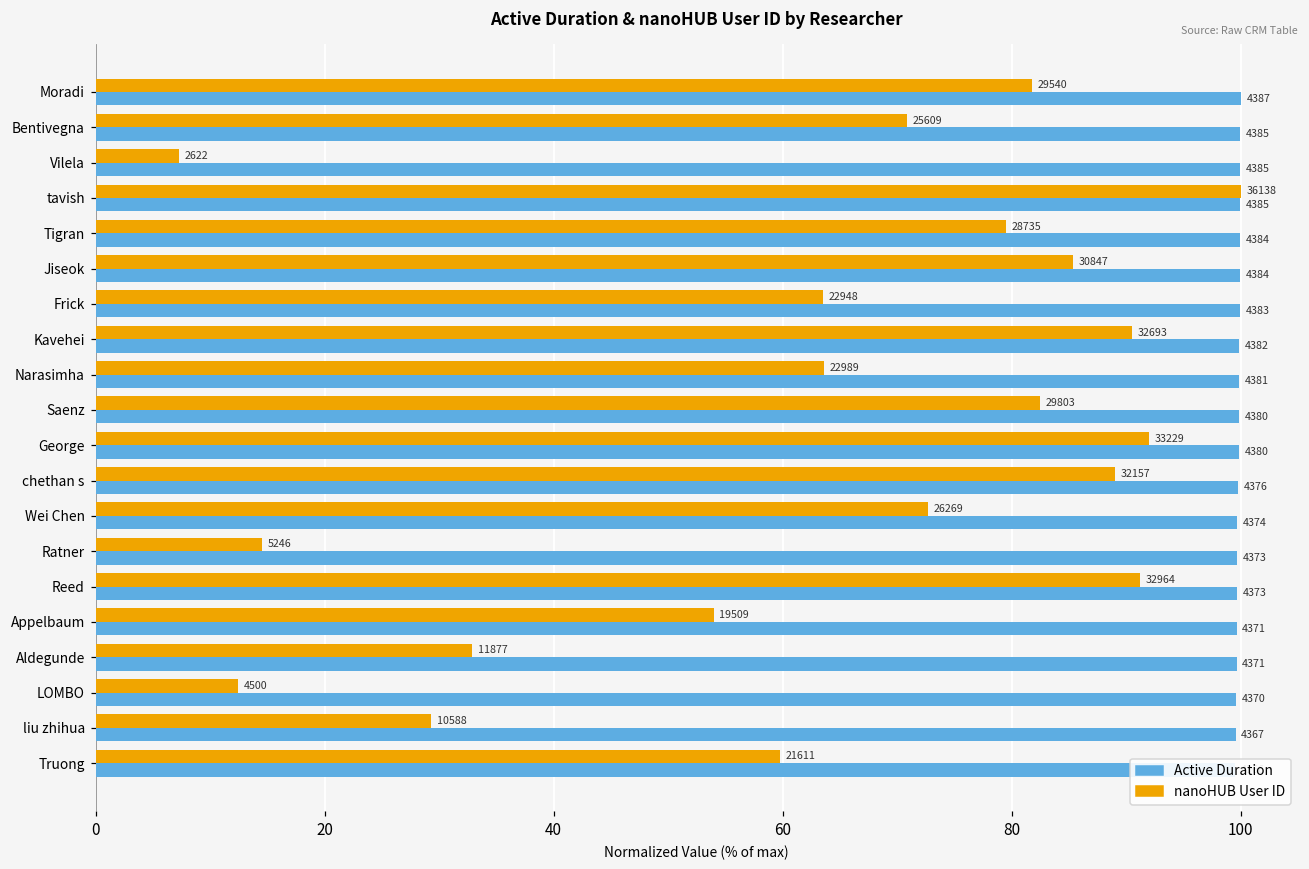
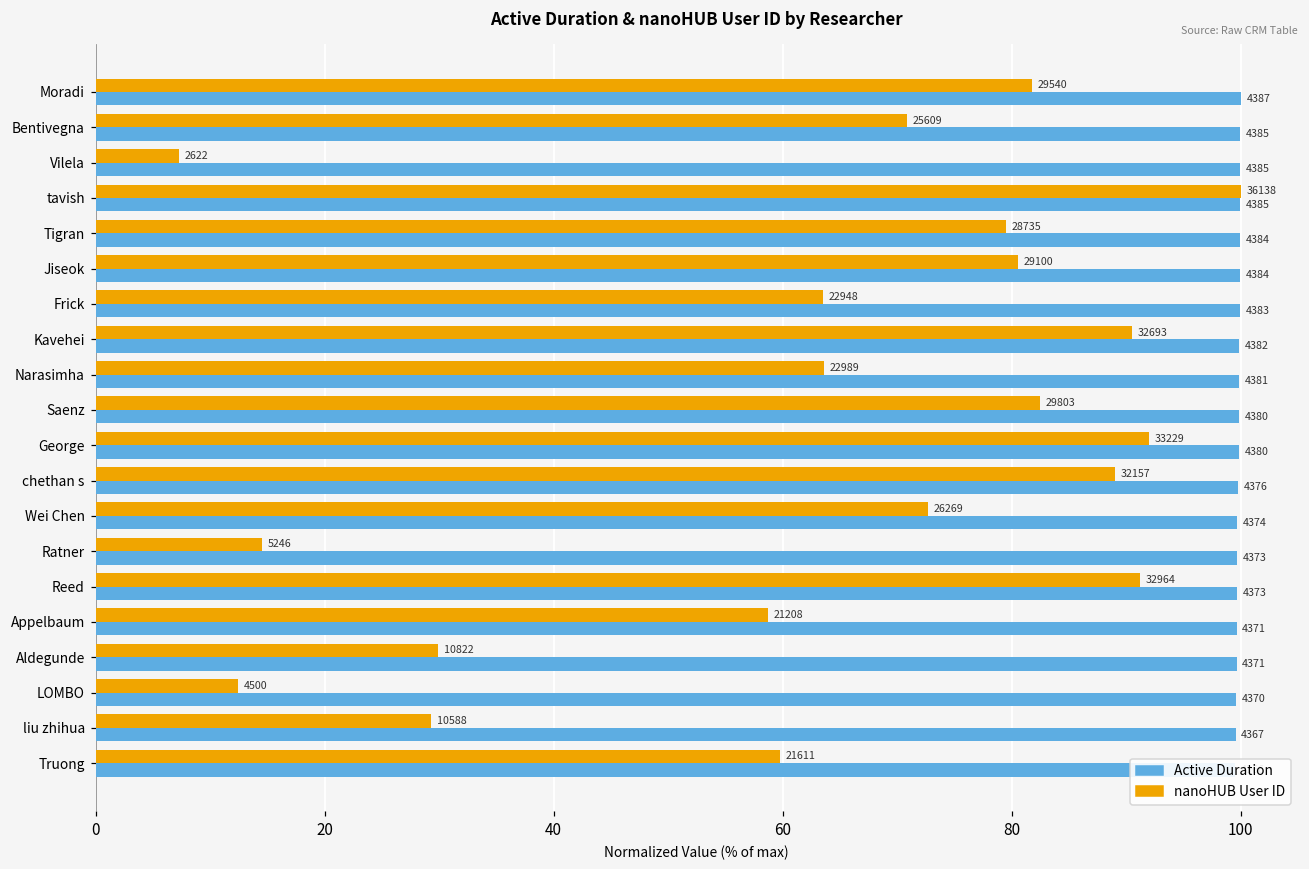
  {
    "nanoHUB User ID": {
-     "Jiseok": 30847,
-     "Appelbaum": 19509,
-     "Aldegunde": 11877
+     "Jiseok": 29100,
+     "Appelbaum": 21208,
+     "Aldegunde": 10822
    }
  }
